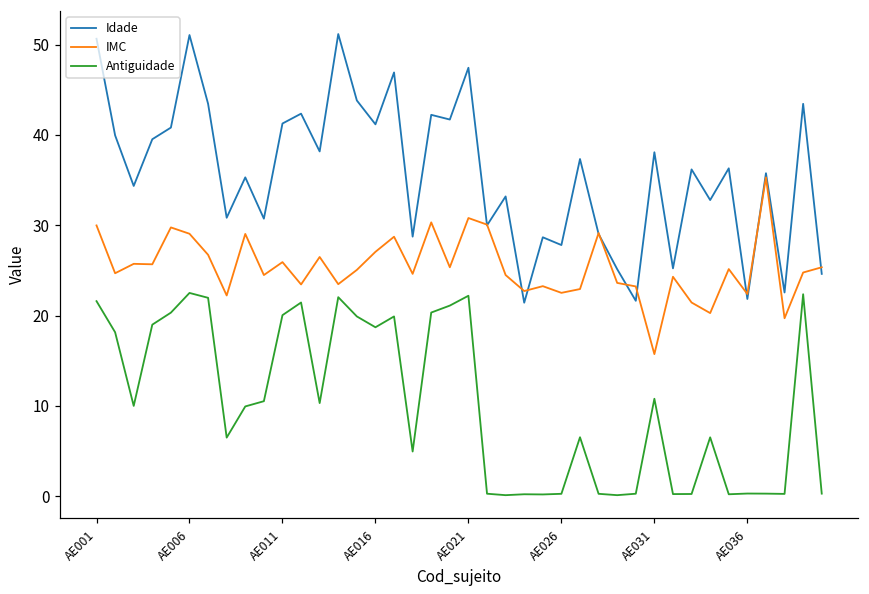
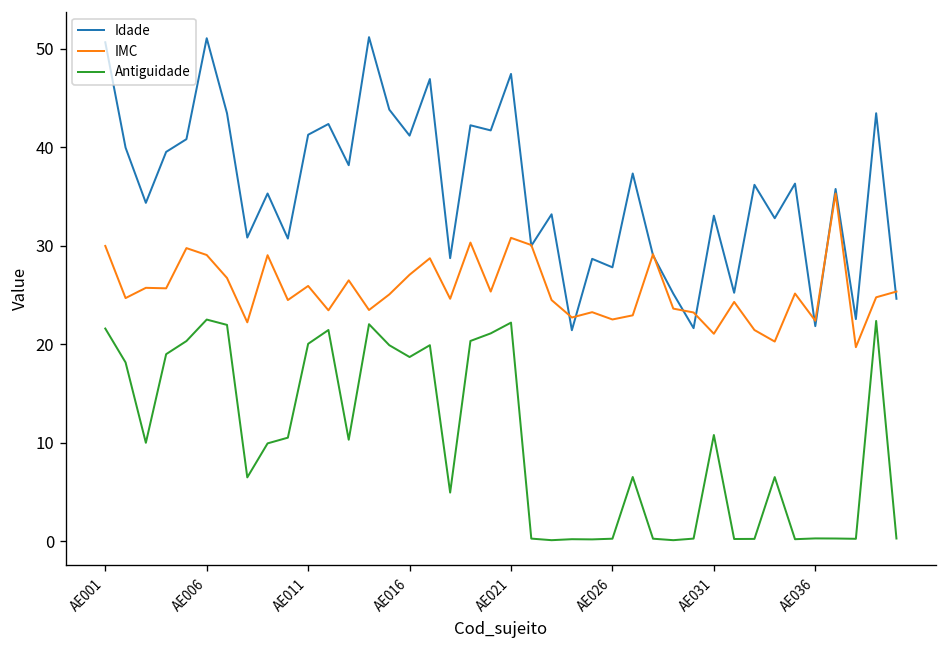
  {
    "Idade": {
      "AE006": 51,
      "AE011": 41,
      "AE016": 41,
      "AE021": 47,
      "AE026": 28,
-     "AE031": 38,
+     "AE031": 33,
      "AE036": 22
    },
    "IMC": {
      "AE001": 30,
      "AE006": 29,
      "AE011": 26,
      "AE016": 27,
      "AE021": 31,
      "AE026": 23,
-     "AE031": 16,
+     "AE031": 21,
      "AE036": 22
    },
    "Antiguidade": {
      "AE001": 22,
      "AE006": 23,
      "AE011": 20,
      "AE016": 19,
      "AE021": 22,
      "AE026": 0,
      "AE031": 11,
      "AE036": 0
    }
  }
